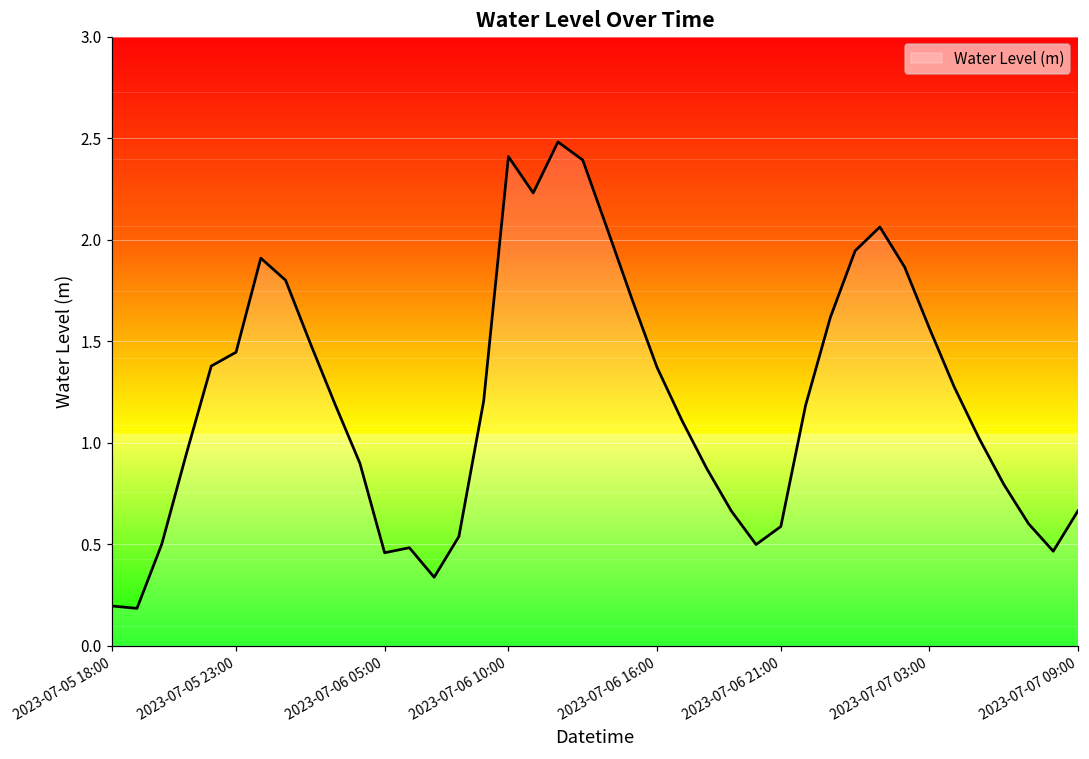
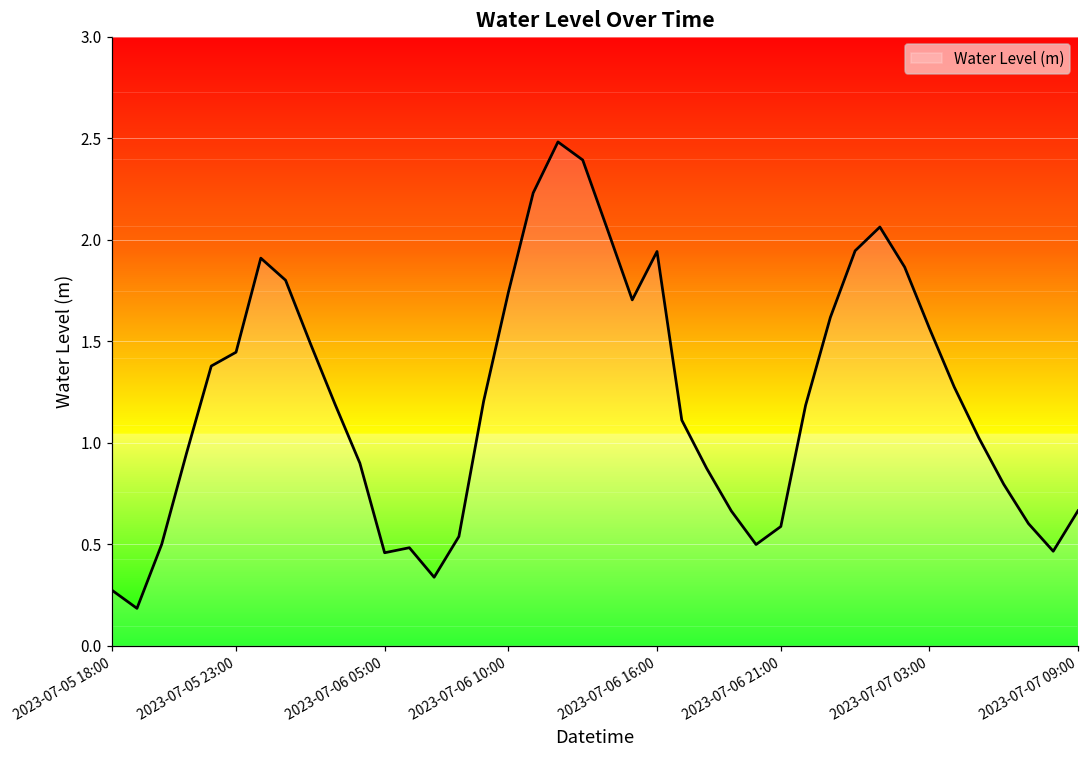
  {
-   "2023-07-05 18:00": 0.20,
+   "2023-07-05 18:00": 0.27,
    "2023-07-05 23:00": 1.45,
    "2023-07-06 05:00": 0.46,
-   "2023-07-06 10:00": 2.41,
-   "2023-07-06 16:00": 1.37,
+   "2023-07-06 10:00": 1.74,
+   "2023-07-06 16:00": 1.94,
    "2023-07-06 21:00": 0.59,
    "2023-07-07 03:00": 1.56,
    "2023-07-07 09:00": 0.66
  }
